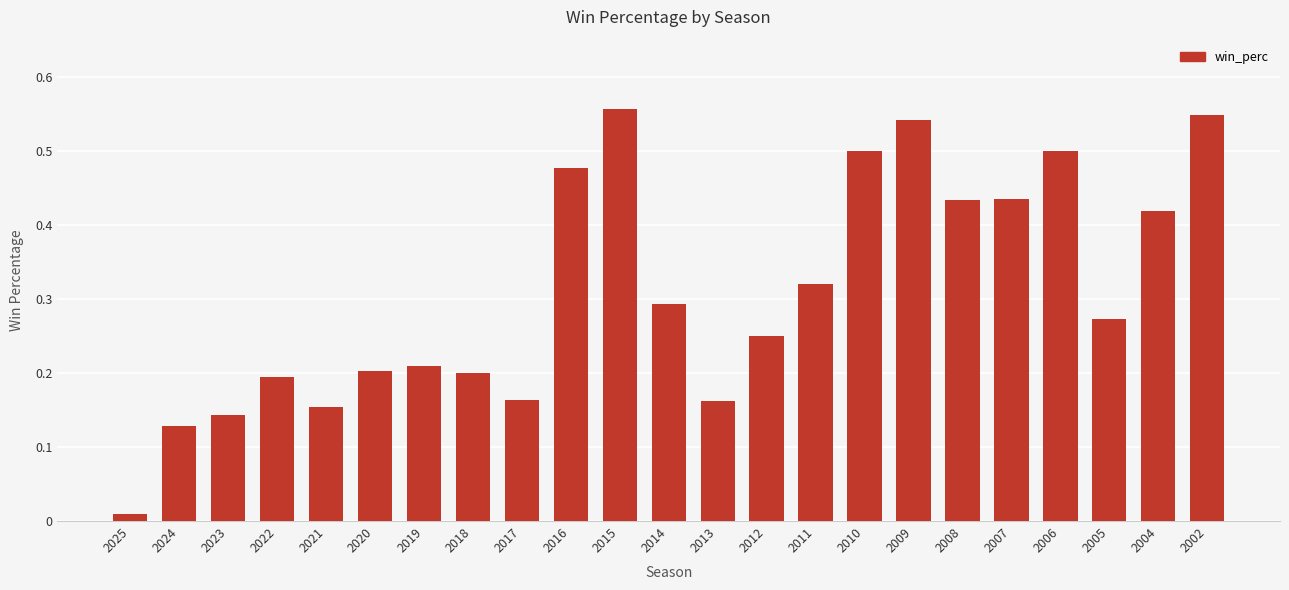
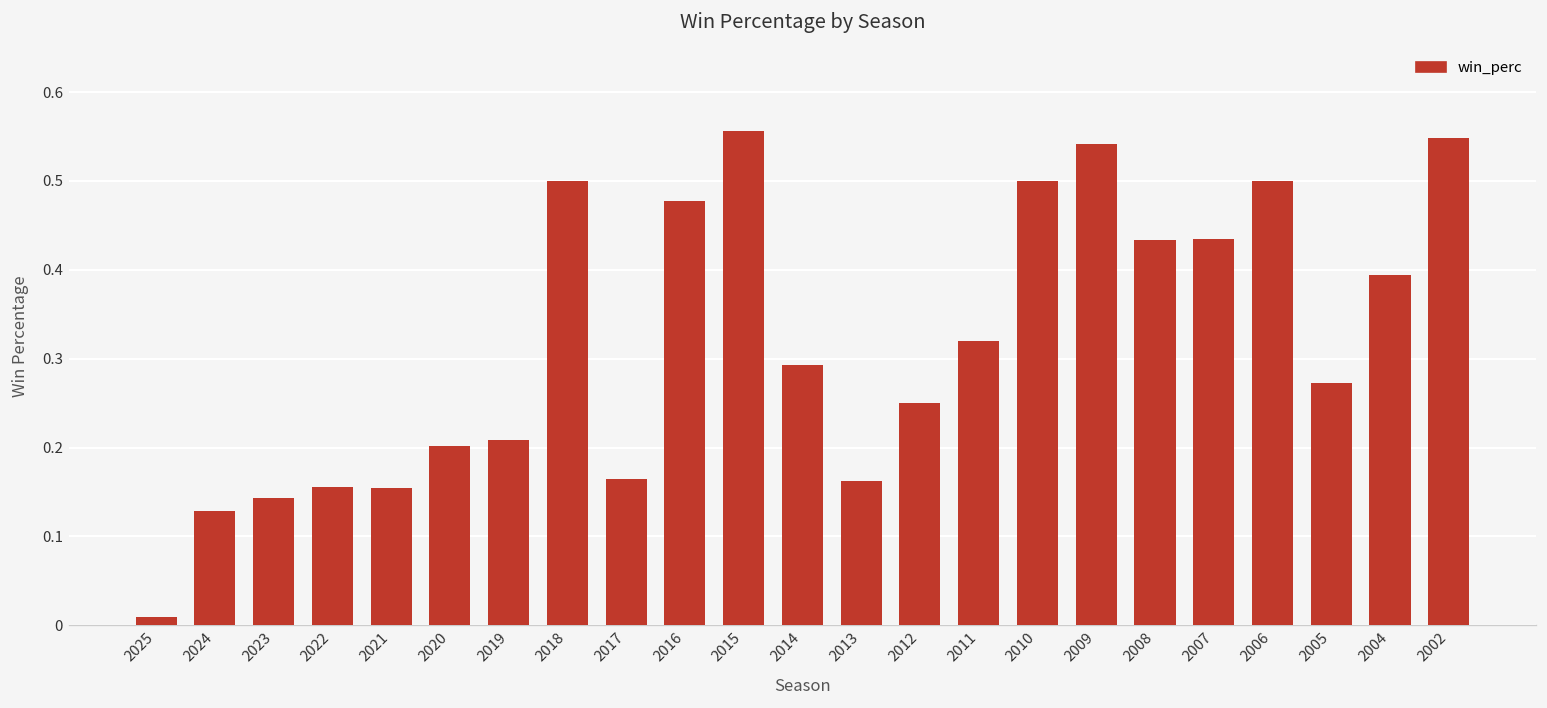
  {
    "2025": 0.01,
    "2024": 0.13,
    "2023": 0.14,
-   "2022": 0.19,
+   "2022": 0.16,
    "2021": 0.15,
    "2020": 0.20,
    "2019": 0.21,
-   "2018": 0.2,
+   "2018": 0.5,
    "2017": 0.16,
    "2016": 0.48,
    "2015": 0.56,
    "2014": 0.29,
    "2013": 0.16,
    "2012": 0.25,
    "2011": 0.32,
    "2010": 0.50,
    "2009": 0.54,
    "2008": 0.43,
    "2007": 0.44,
    "2006": 0.50,
    "2005": 0.27,
-   "2004": 0.42,
+   "2004": 0.39,
    "2002": 0.55
  }
